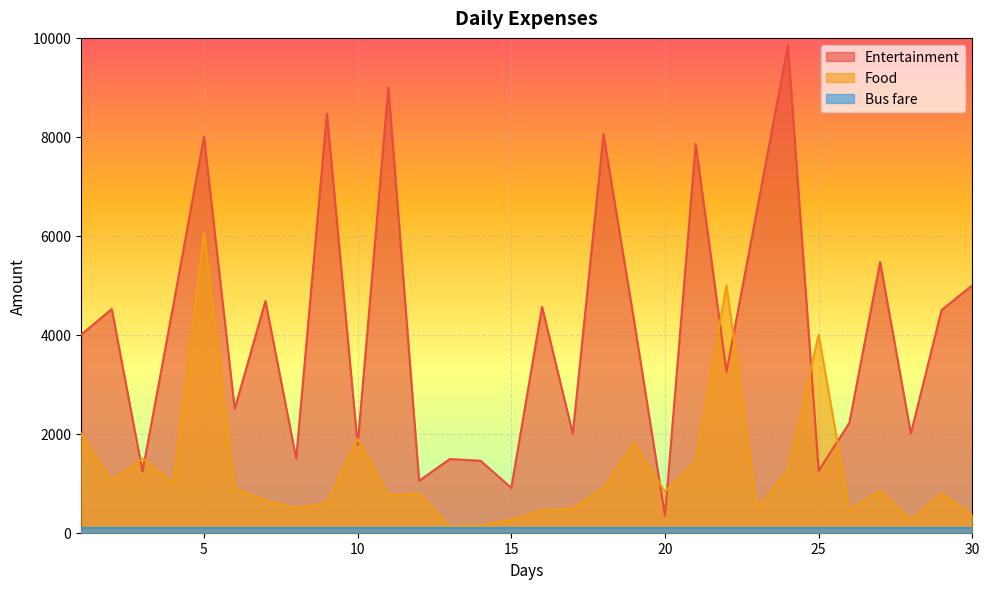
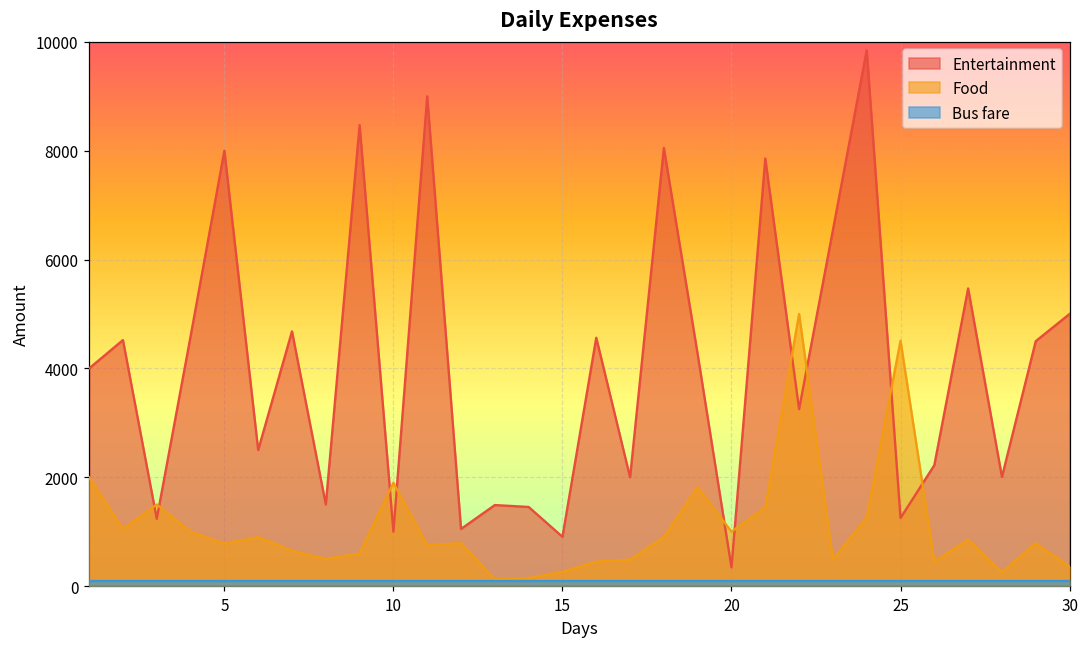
  {
    "Entertainment": {
      "5": 8000,
-     "10": 1800,
+     "10": 1000,
      "15": 900,
      "20": 300,
      "25": 1300,
      "30": 5000
    },
    "Food": {
-     "5": 6100,
+     "5": 800,
      "10": 1900,
      "15": 300,
-     "20": 800,
-     "25": 4000,
+     "20": 1000,
+     "25": 4500,
      "30": 400
    },
    "Bus fare": {
      "5": 100,
      "10": 100,
      "15": 100,
      "20": 100,
      "25": 100,
      "30": 100
    }
  }
